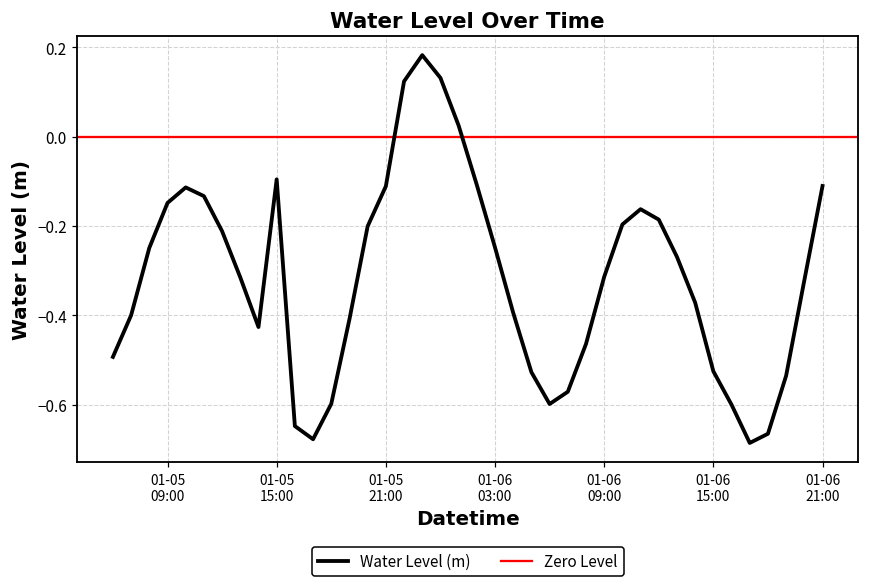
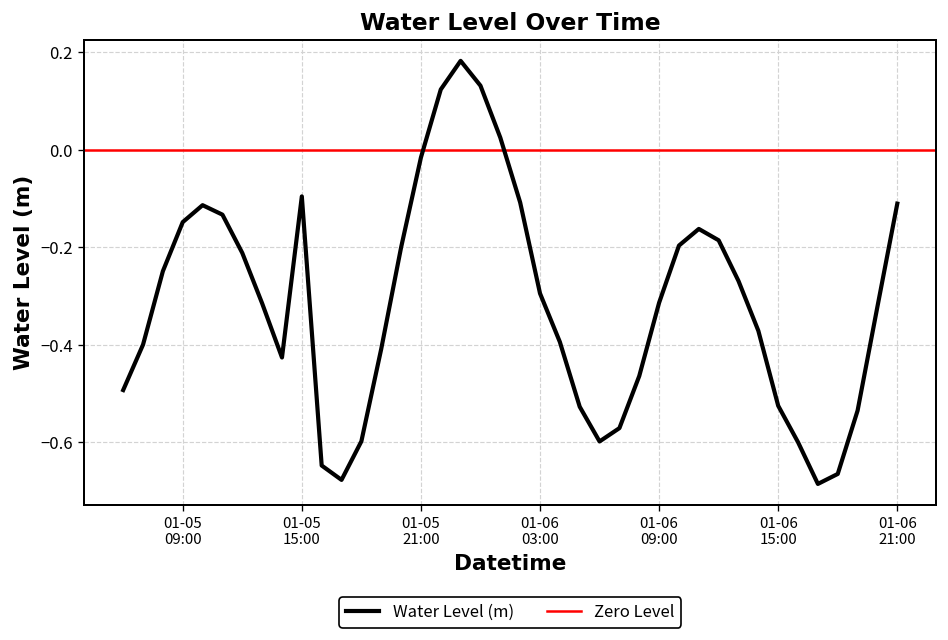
  {
    "01-05 09:00": -0.15,
    "01-05 15:00": -0.10,
-   "01-05 21:00": -0.11,
-   "01-06 03:00": -0.25,
+   "01-05 21:00": -0.02,
+   "01-06 03:00": -0.29,
    "01-06 09:00": -0.31,
    "01-06 15:00": -0.52,
    "01-06 21:00": -0.11
  }
